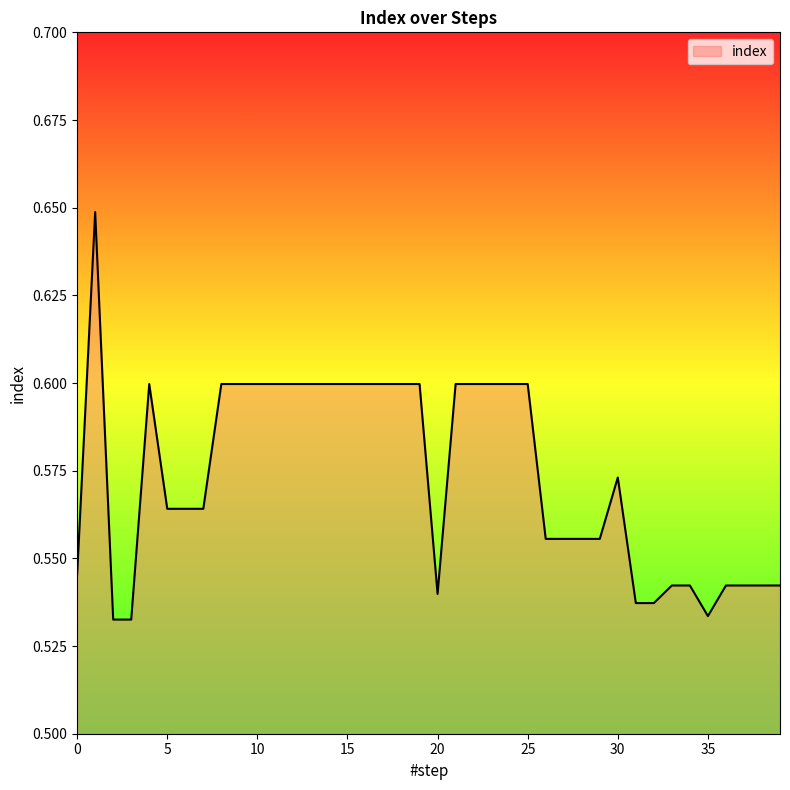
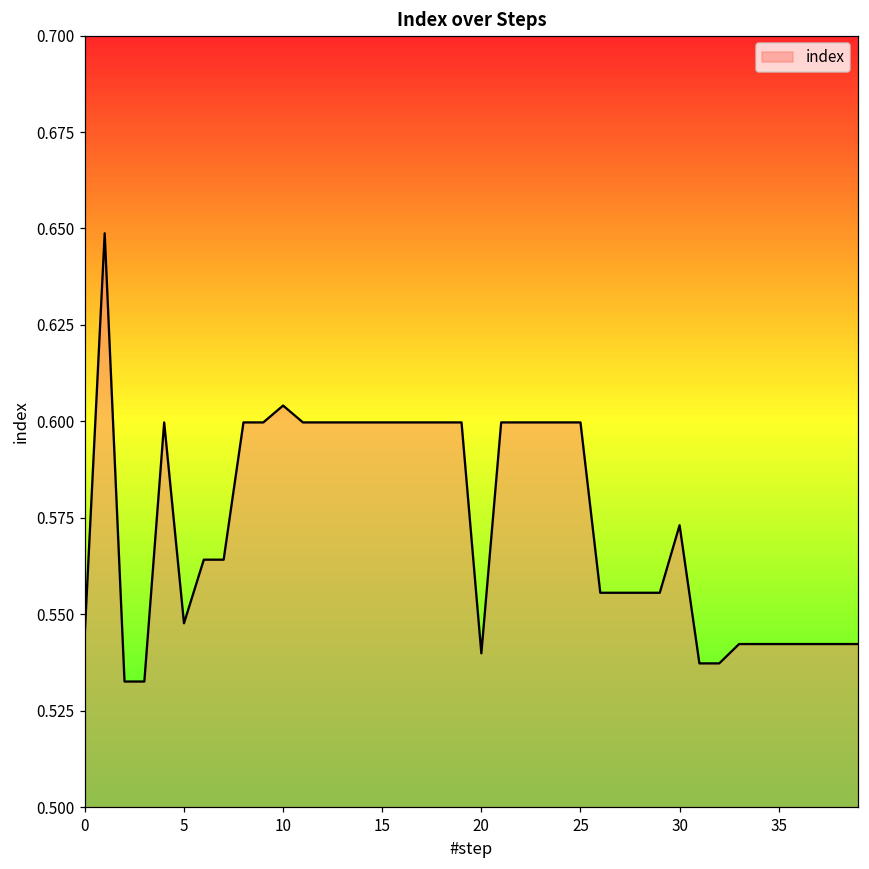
  {
    "0": 0.545,
-   "5": 0.564,
-   "10": 0.600,
+   "5": 0.548,
+   "10": 0.604,
    "15": 0.600,
    "20": 0.540,
    "25": 0.600,
    "30": 0.573,
-   "35": 0.534
+   "35": 0.542
  }
